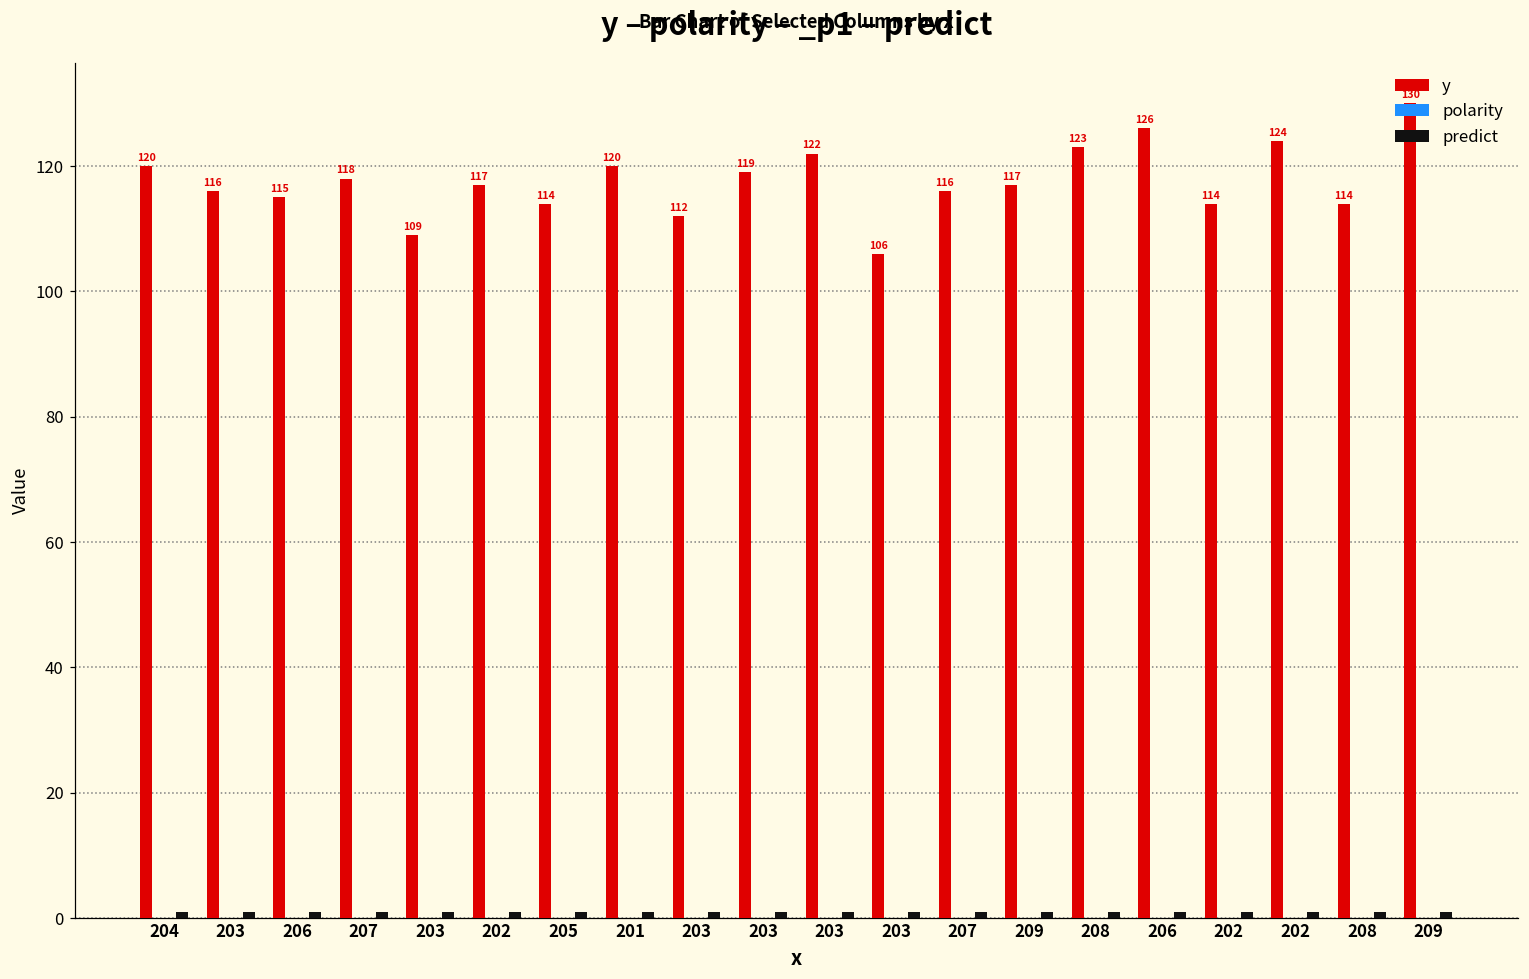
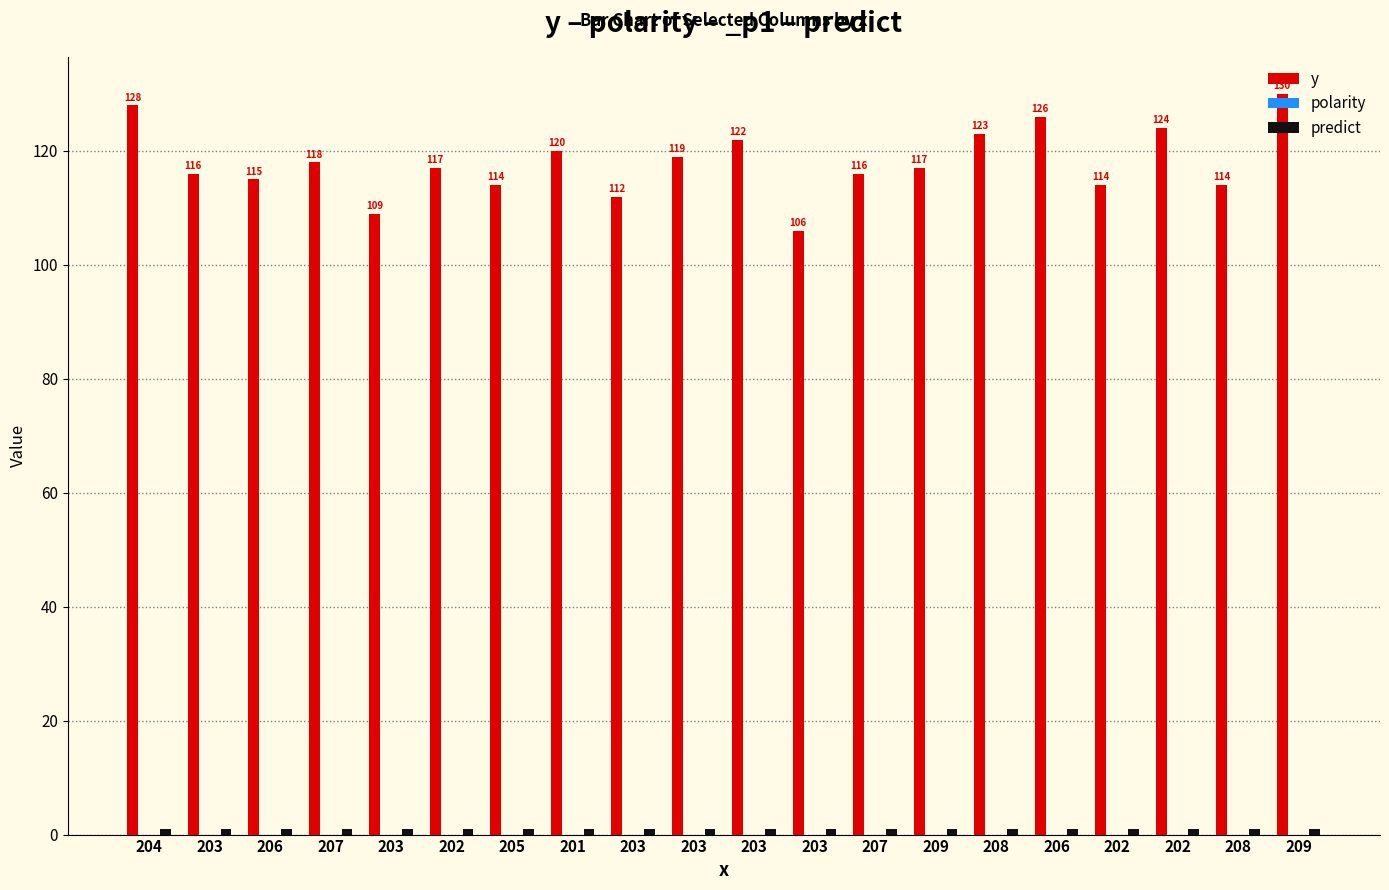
  {
    "y": {
-     "204": 120,
+     "204": 128,
      "205": 114,
      "201": 120
    },
    "polarity": {
      "204": 0,
      "205": 0,
      "201": 0
    },
    "predict": {
      "204": 1,
      "205": 1,
      "201": 1
    }
  }
